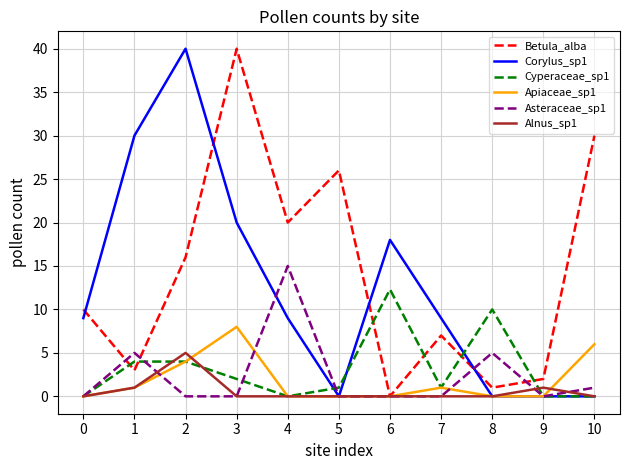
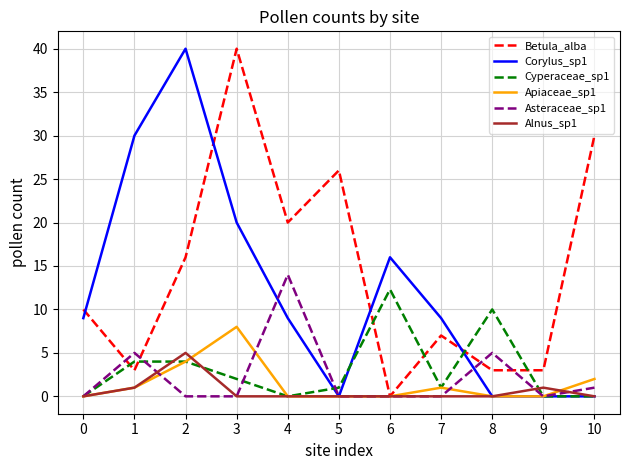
  {
    "Betula_alba": {
      "0": 10,
      "1": 3,
      "2": 16,
      "3": 40,
      "4": 20,
      "5": 26,
      "7": 7,
-     "8": 1,
-     "9": 2,
+     "8": 3,
+     "9": 3,
      "10": 30
    },
    "Corylus_sp1": {
      "0": 9,
      "1": 30,
      "2": 40,
      "3": 20,
      "4": 9,
-     "6": 18,
+     "6": 16,
      "7": 9
    },
    "Cyperaceae_sp1": {
      "1": 4,
      "3": 2,
      "5": 1,
      "6": 12,
      "8": 10
    },
    "Apiaceae_sp1": {
      "3": 8,
-     "10": 6
+     "10": 2
    },
    "Asteraceae_sp1": {
      "1": 5,
      "2": 0,
-     "4": 15,
+     "4": 14,
      "8": 5,
      "10": 1
    },
    "Alnus_sp1": {
      "2": 5,
      "9": 1
    }
  }
